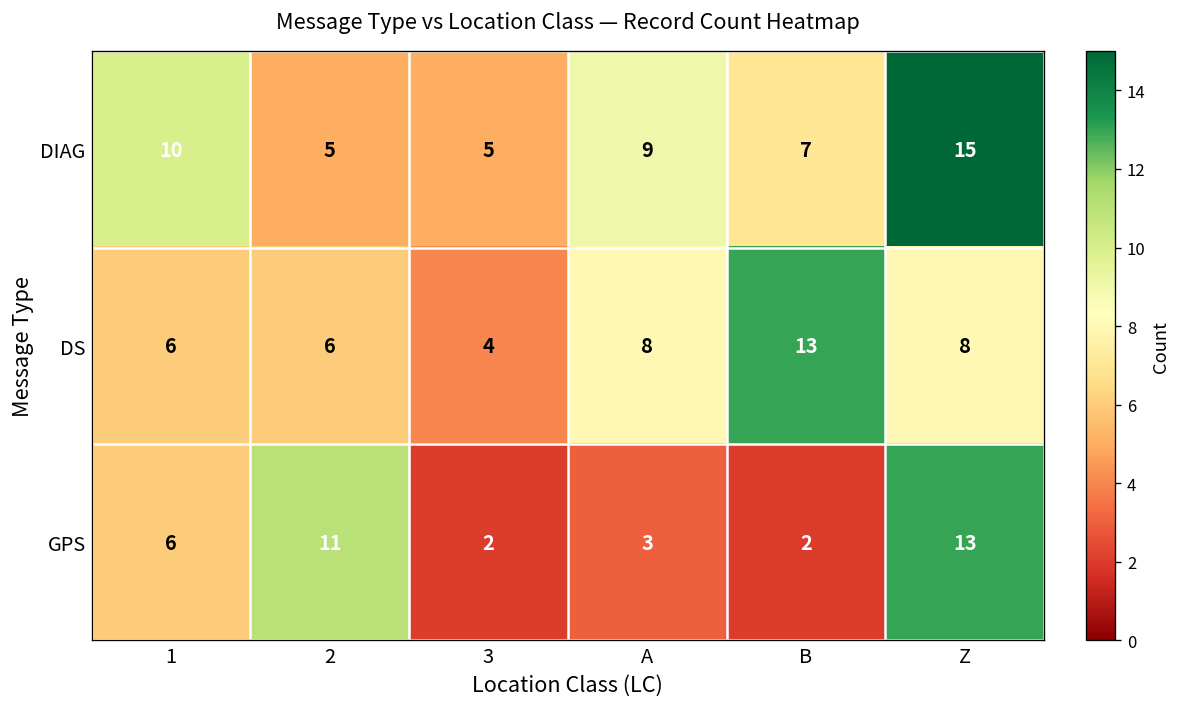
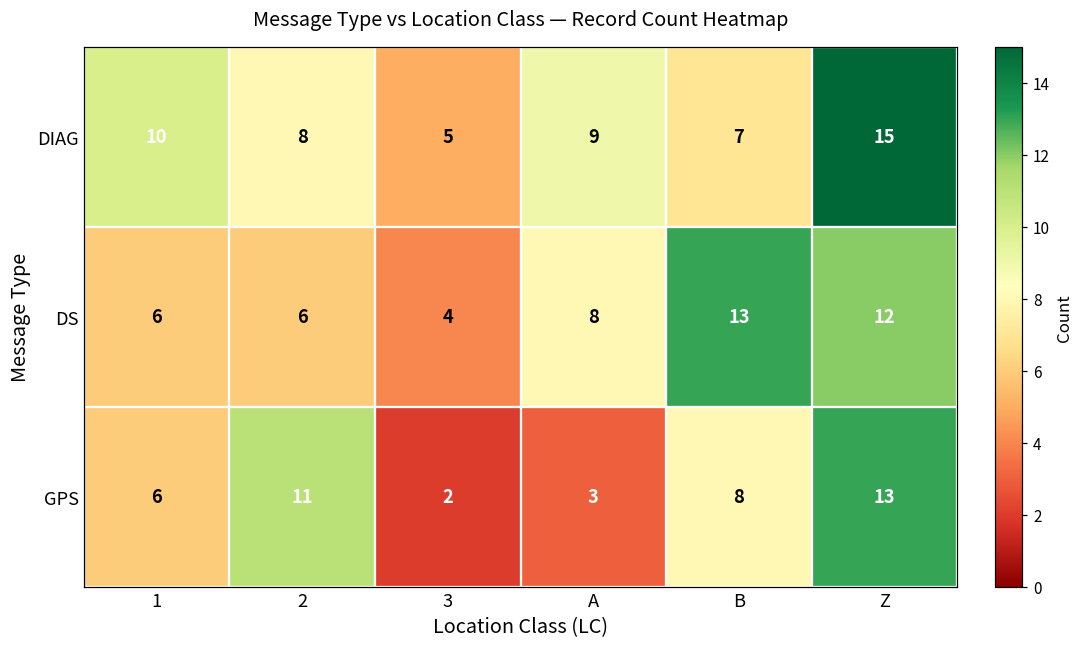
  {
    "DIAG": {
      "1": 10,
-     "2": 5,
+     "2": 8,
      "3": 5,
      "A": 9,
      "B": 7,
      "Z": 15
    },
    "DS": {
      "1": 6,
      "2": 6,
      "3": 4,
      "A": 8,
      "B": 13,
-     "Z": 8
+     "Z": 12
    },
    "GPS": {
      "1": 6,
      "2": 11,
      "3": 2,
      "A": 3,
-     "B": 2,
+     "B": 8,
      "Z": 13
    }
  }
